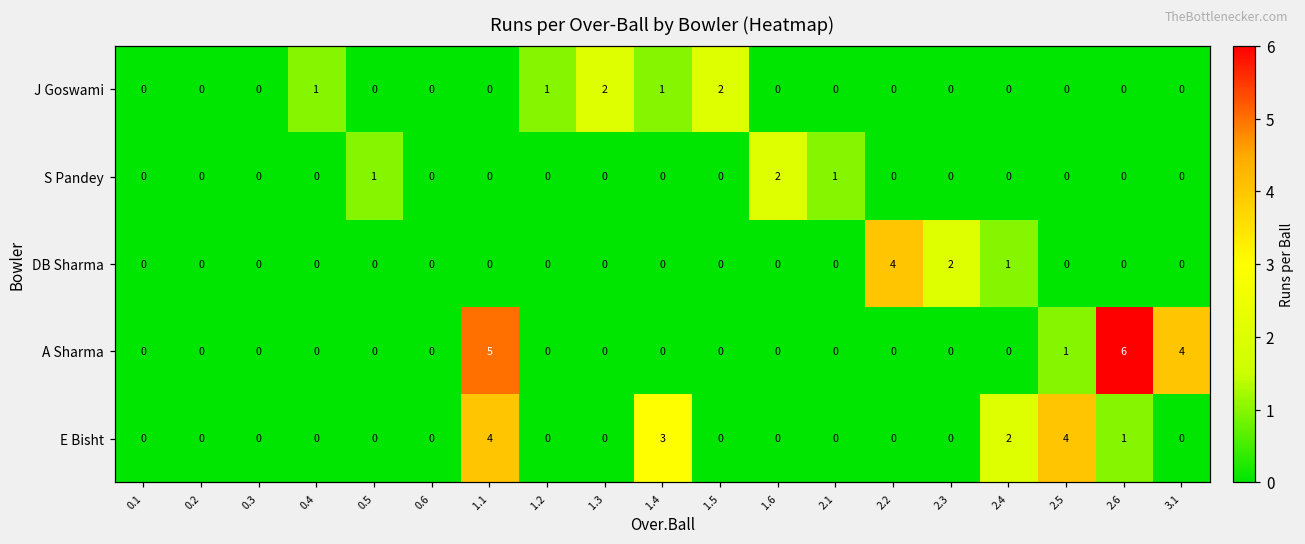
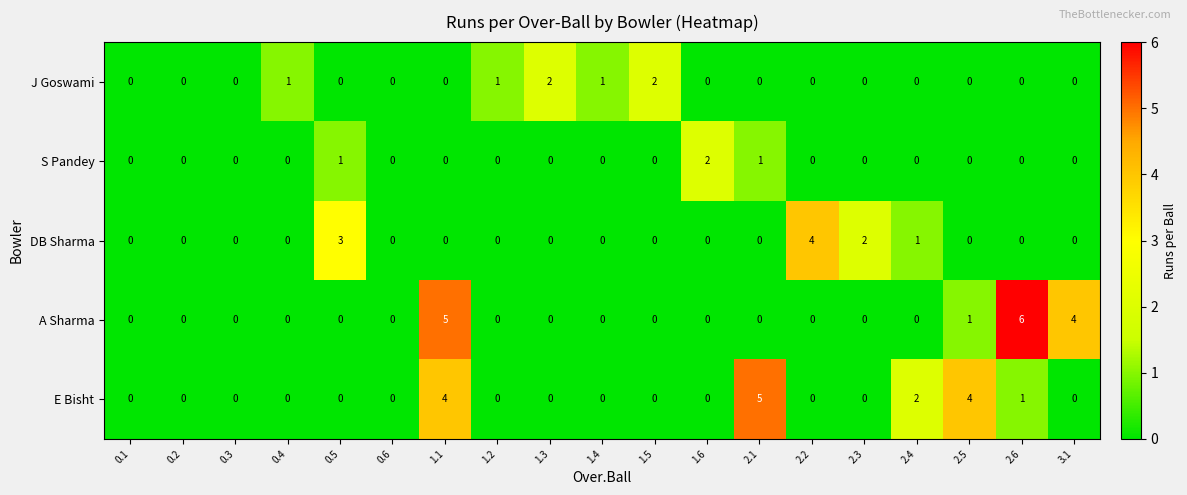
  {
    "J Goswami": {
      "0.1": 0,
      "0.2": 0,
      "0.3": 0,
      "0.4": 1,
      "0.5": 0,
      "0.6": 0,
      "1.1": 0,
      "1.2": 1,
      "1.3": 2,
      "1.4": 1,
      "1.5": 2,
      "1.6": 0,
      "2.1": 0,
      "2.2": 0,
      "2.3": 0,
      "2.4": 0,
      "2.5": 0,
      "2.6": 0,
      "3.1": 0
    },
    "S Pandey": {
      "0.1": 0,
      "0.2": 0,
      "0.3": 0,
      "0.4": 0,
      "0.5": 1,
      "0.6": 0,
      "1.1": 0,
      "1.2": 0,
      "1.3": 0,
      "1.4": 0,
      "1.5": 0,
      "1.6": 2,
      "2.1": 1,
      "2.2": 0,
      "2.3": 0,
      "2.4": 0,
      "2.5": 0,
      "2.6": 0,
      "3.1": 0
    },
    "DB Sharma": {
      "0.1": 0,
      "0.2": 0,
      "0.3": 0,
      "0.4": 0,
-     "0.5": 0,
+     "0.5": 3,
      "0.6": 0,
      "1.1": 0,
      "1.2": 0,
      "1.3": 0,
      "1.4": 0,
      "1.5": 0,
      "1.6": 0,
      "2.1": 0,
      "2.2": 4,
      "2.3": 2,
      "2.4": 1,
      "2.5": 0,
      "2.6": 0,
      "3.1": 0
    },
    "A Sharma": {
      "0.1": 0,
      "0.2": 0,
      "0.3": 0,
      "0.4": 0,
      "0.5": 0,
      "0.6": 0,
      "1.1": 5,
      "1.2": 0,
      "1.3": 0,
      "1.4": 0,
      "1.5": 0,
      "1.6": 0,
      "2.1": 0,
      "2.2": 0,
      "2.3": 0,
      "2.4": 0,
      "2.5": 1,
      "2.6": 6,
      "3.1": 4
    },
    "E Bisht": {
      "0.1": 0,
      "0.2": 0,
      "0.3": 0,
      "0.4": 0,
      "0.5": 0,
      "0.6": 0,
      "1.1": 4,
      "1.2": 0,
      "1.3": 0,
-     "1.4": 3,
+     "1.4": 0,
      "1.5": 0,
      "1.6": 0,
-     "2.1": 0,
+     "2.1": 5,
      "2.2": 0,
      "2.3": 0,
      "2.4": 2,
      "2.5": 4,
      "2.6": 1,
      "3.1": 0
    }
  }
